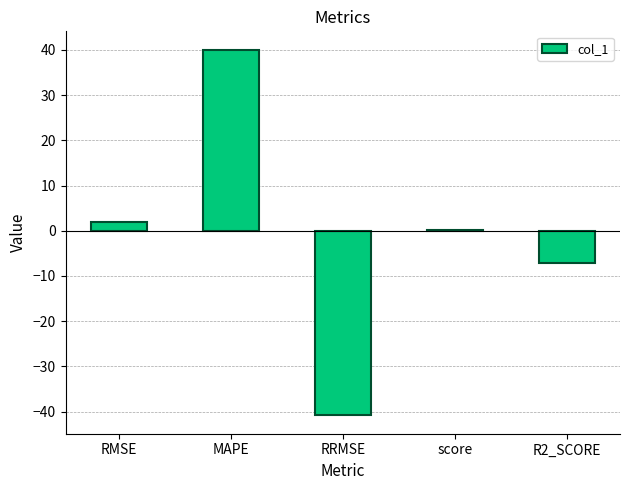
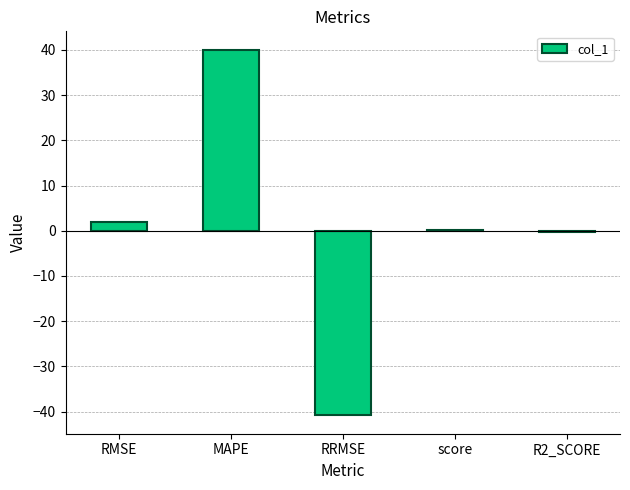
  {
    "RMSE": 2,
    "MAPE": 40,
    "RRMSE": -41,
-   "R2_SCORE": -7
+   "R2_SCORE": 0
  }
